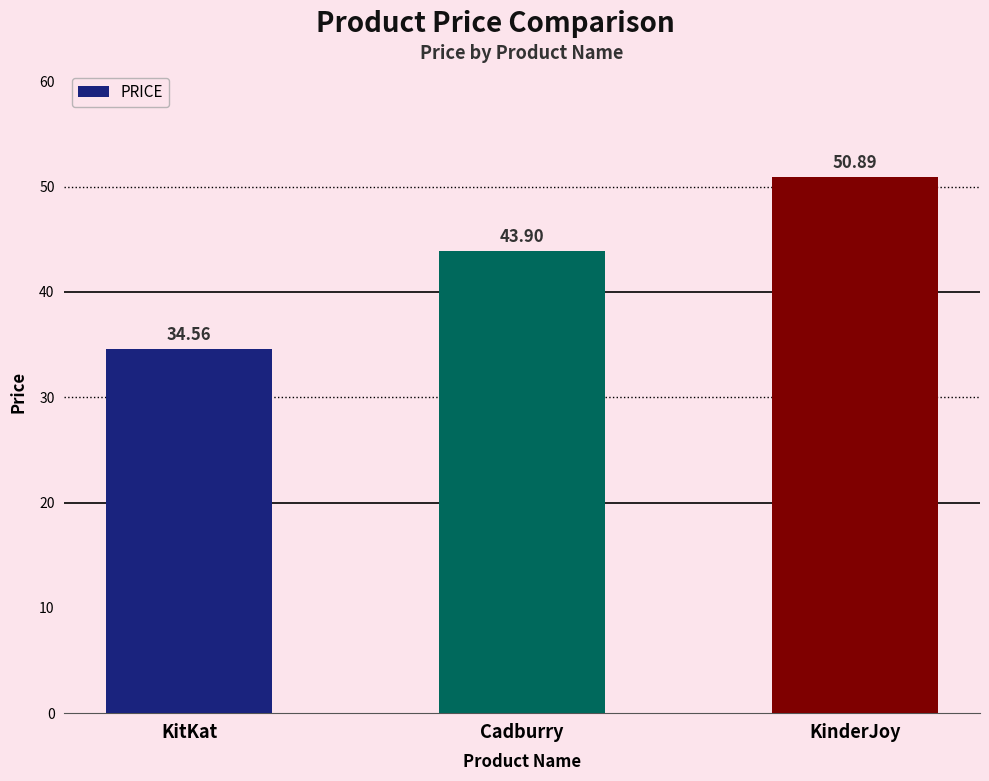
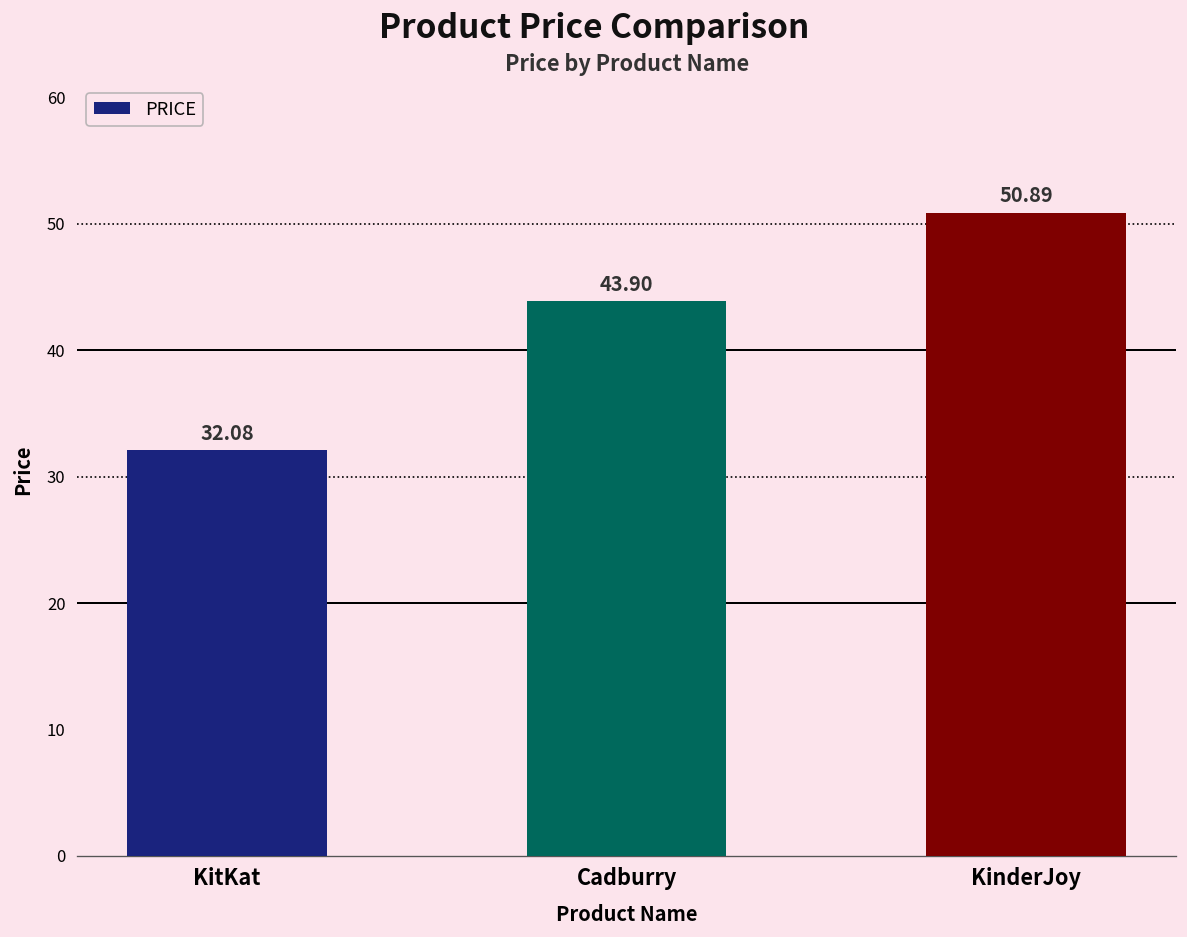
  {
-   "KitKat": 34.56,
+   "KitKat": 32.08,
    "Cadburry": 43.90,
    "KinderJoy": 50.89
  }
